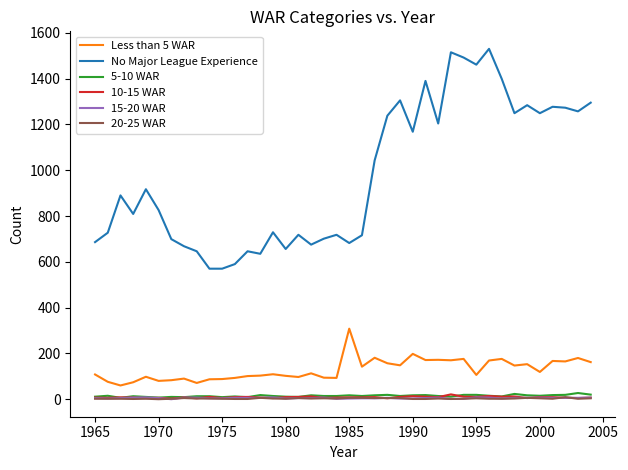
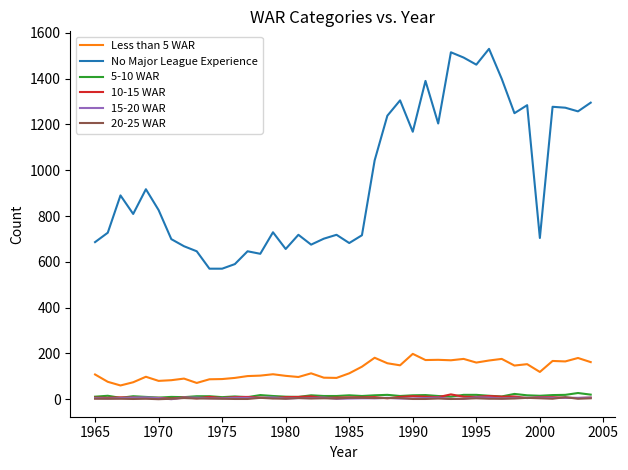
  {
    "Less than 5 WAR": {
      "1965": 110,
      "1970": 80,
      "1975": 90,
      "1980": 100,
-     "1985": 310,
+     "1985": 110,
      "1990": 200,
-     "1995": 110,
+     "1995": 160,
      "2000": 120
    },
    "No Major League Experience": {
      "1965": 690,
      "1970": 830,
      "1975": 570,
      "1980": 660,
      "1985": 680,
      "1990": 1170,
      "1995": 1460,
-     "2000": 1250
+     "2000": 700
    }
  }
